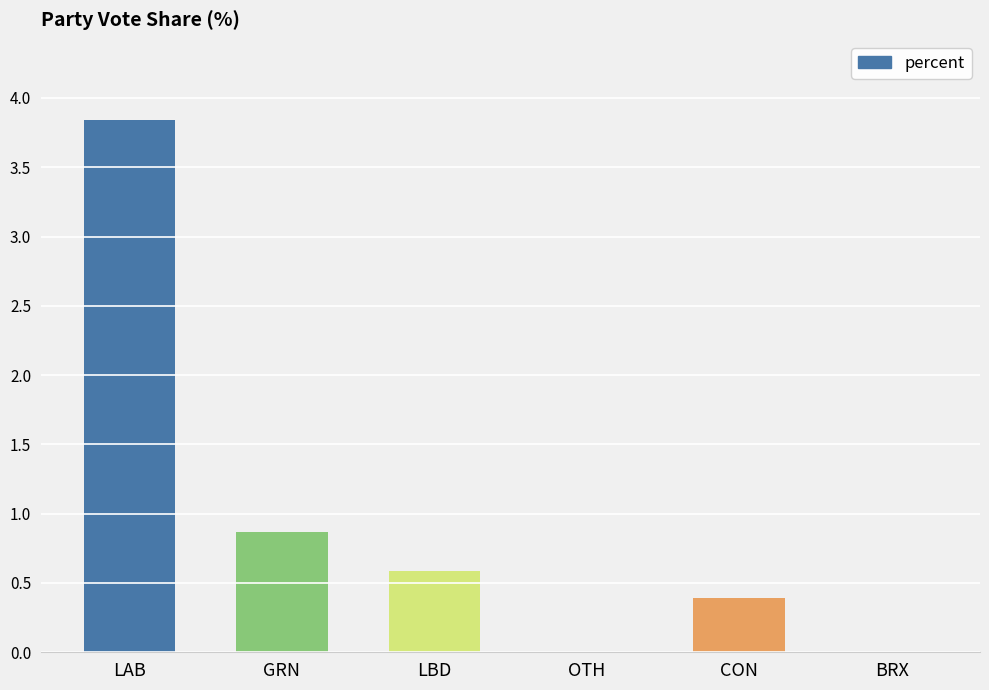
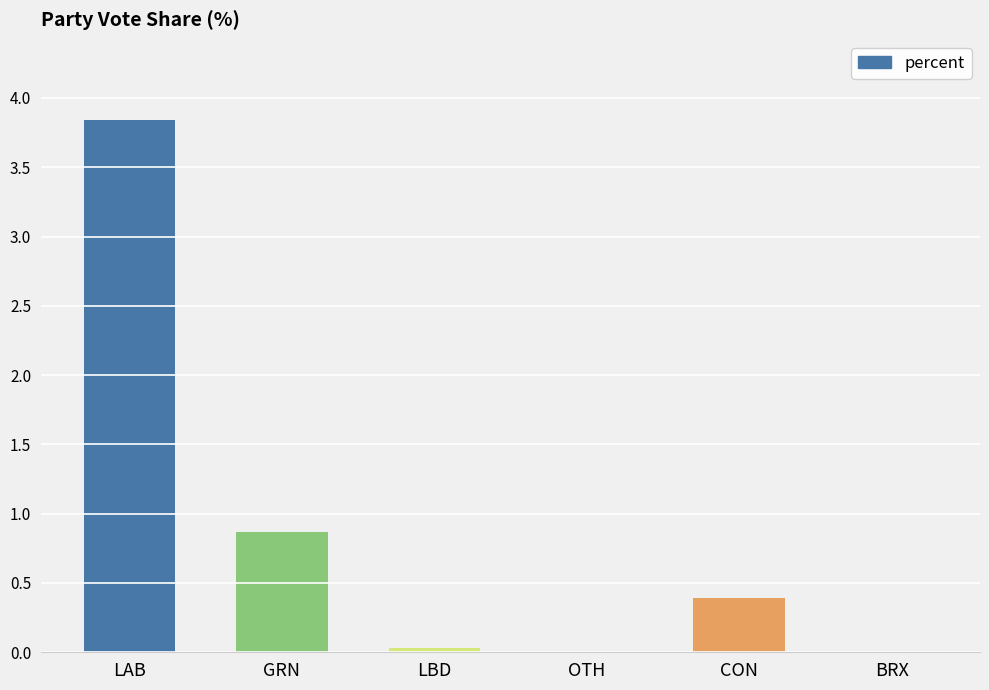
  {
    "LAB": 3.84,
    "GRN": 0.87,
-   "LBD": 0.59,
+   "LBD": 0.03,
    "OTH": 0.00,
    "CON": 0.39,
    "BRX": 0.00
  }
